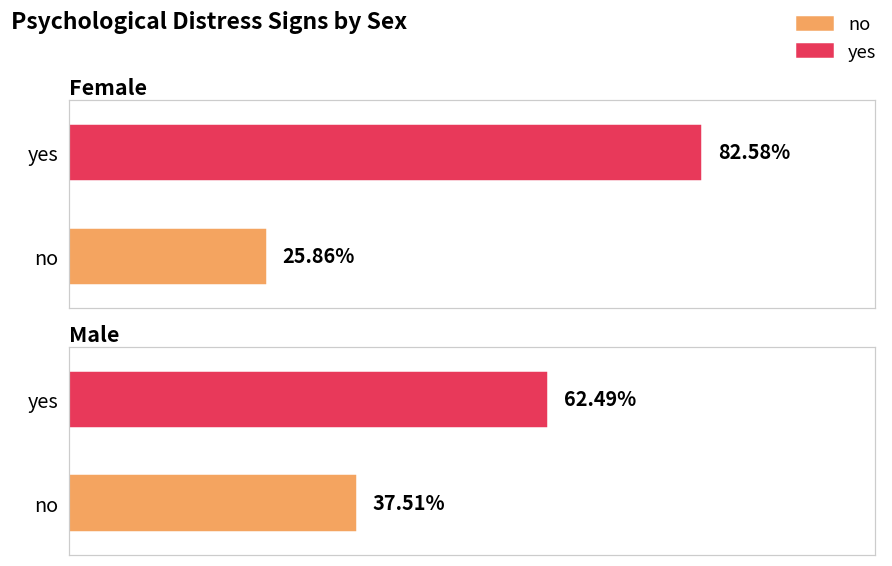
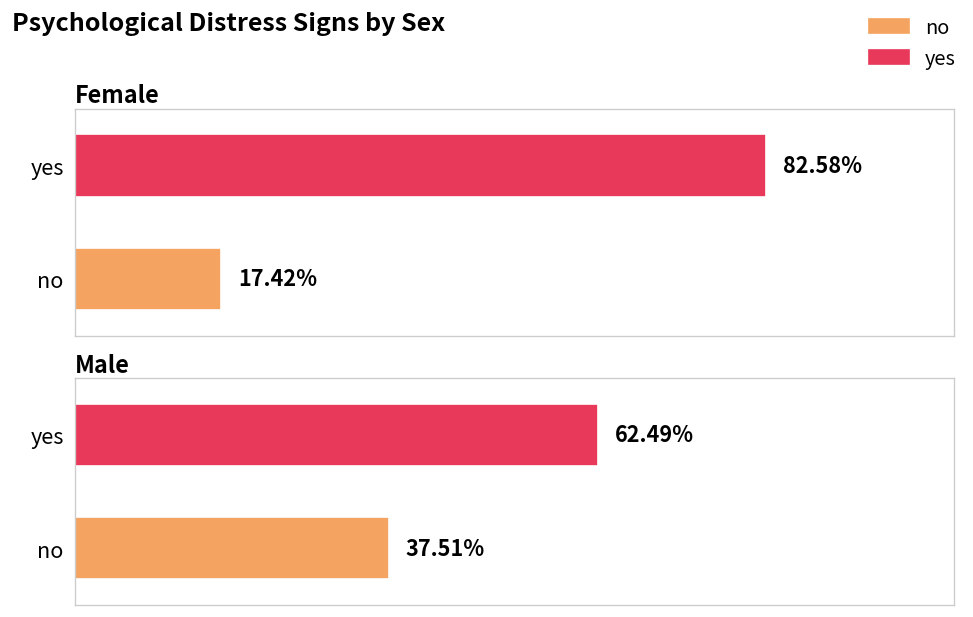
  {
    "Female": {
      "yes": "82.58%",
-     "no": "25.86%"
+     "no": "17.42%"
    },
    "Male": {
      "yes": "62.49%",
      "no": "37.51%"
    }
  }
